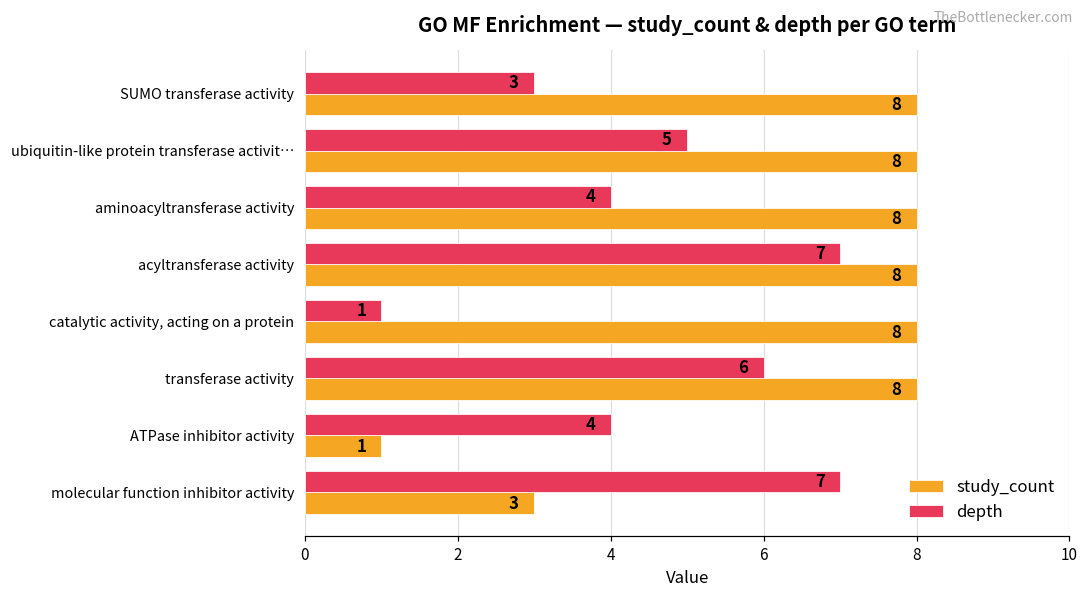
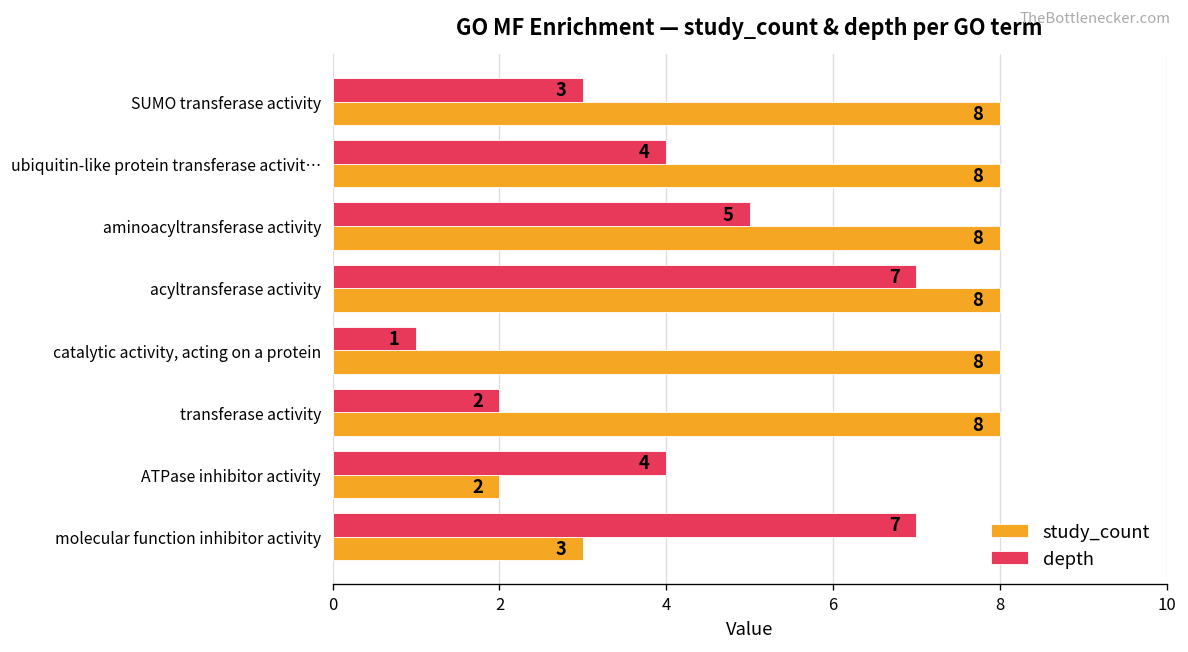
  {
    "study_count": {
      "SUMO transferase activity": 8,
      "ubiquitin-like protein transferase activit…": 8,
      "aminoacyltransferase activity": 8,
      "acyltransferase activity": 8,
      "catalytic activity, acting on a protein": 8,
      "transferase activity": 8,
-     "ATPase inhibitor activity": 1,
+     "ATPase inhibitor activity": 2,
      "molecular function inhibitor activity": 3
    },
    "depth": {
      "SUMO transferase activity": 3,
-     "ubiquitin-like protein transferase activit…": 5,
-     "aminoacyltransferase activity": 4,
+     "ubiquitin-like protein transferase activit…": 4,
+     "aminoacyltransferase activity": 5,
      "acyltransferase activity": 7,
      "catalytic activity, acting on a protein": 1,
-     "transferase activity": 6,
+     "transferase activity": 2,
      "ATPase inhibitor activity": 4,
      "molecular function inhibitor activity": 7
    }
  }
